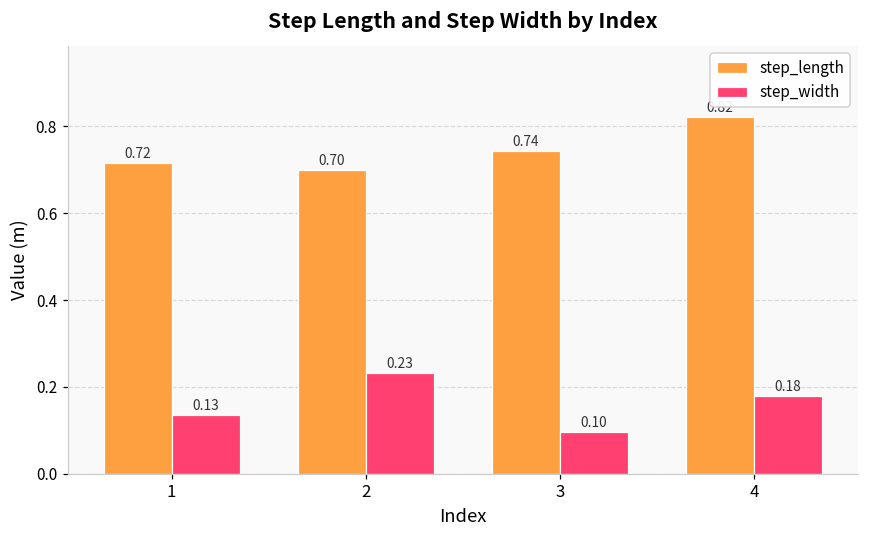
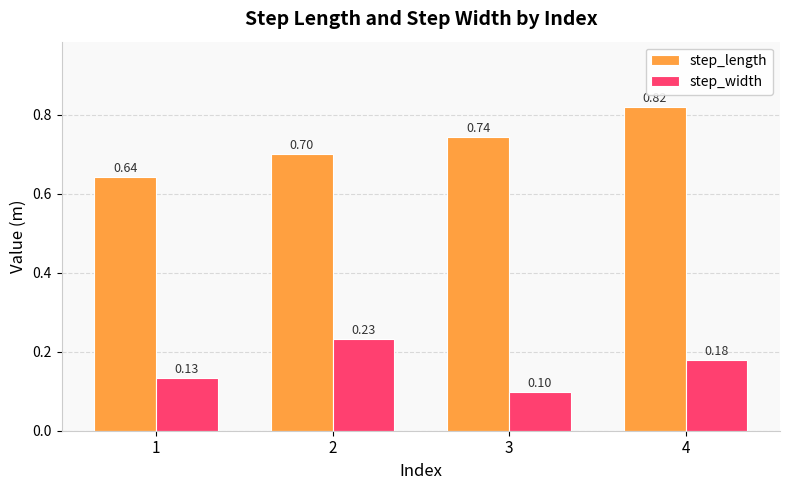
  {
    "step_length": {
-     "1": 0.72,
+     "1": 0.64,
      "2": 0.70,
      "3": 0.74
    },
    "step_width": {
      "1": 0.13,
      "2": 0.23,
      "3": 0.10,
      "4": 0.18
    }
  }
